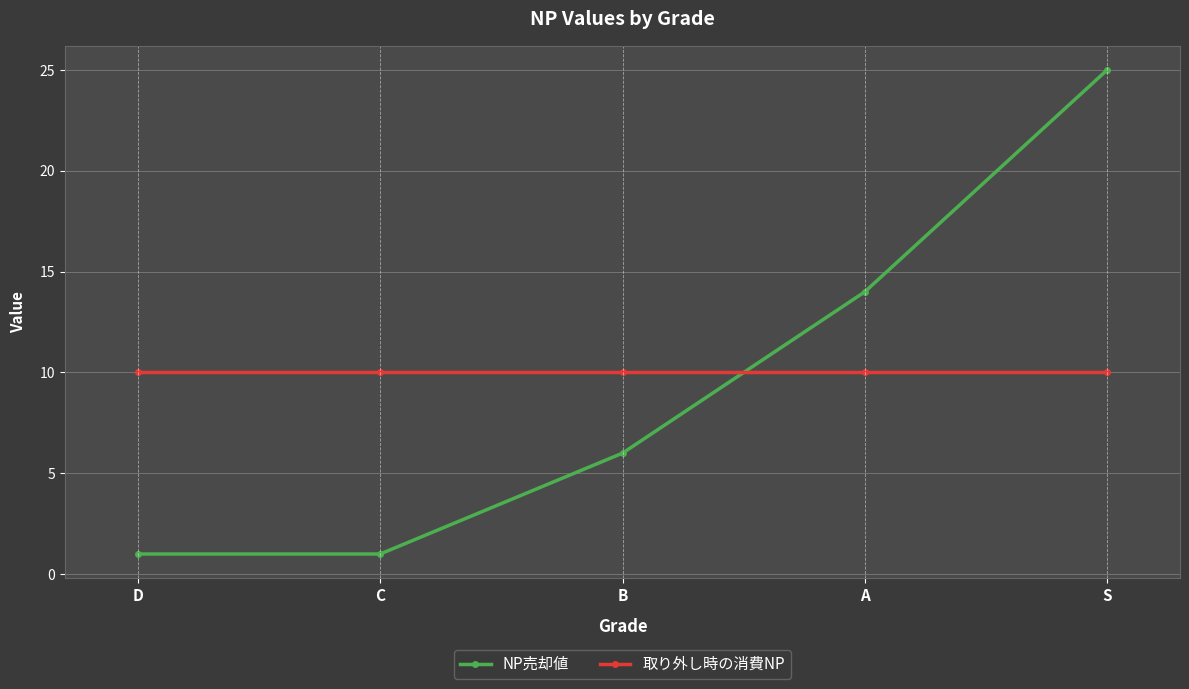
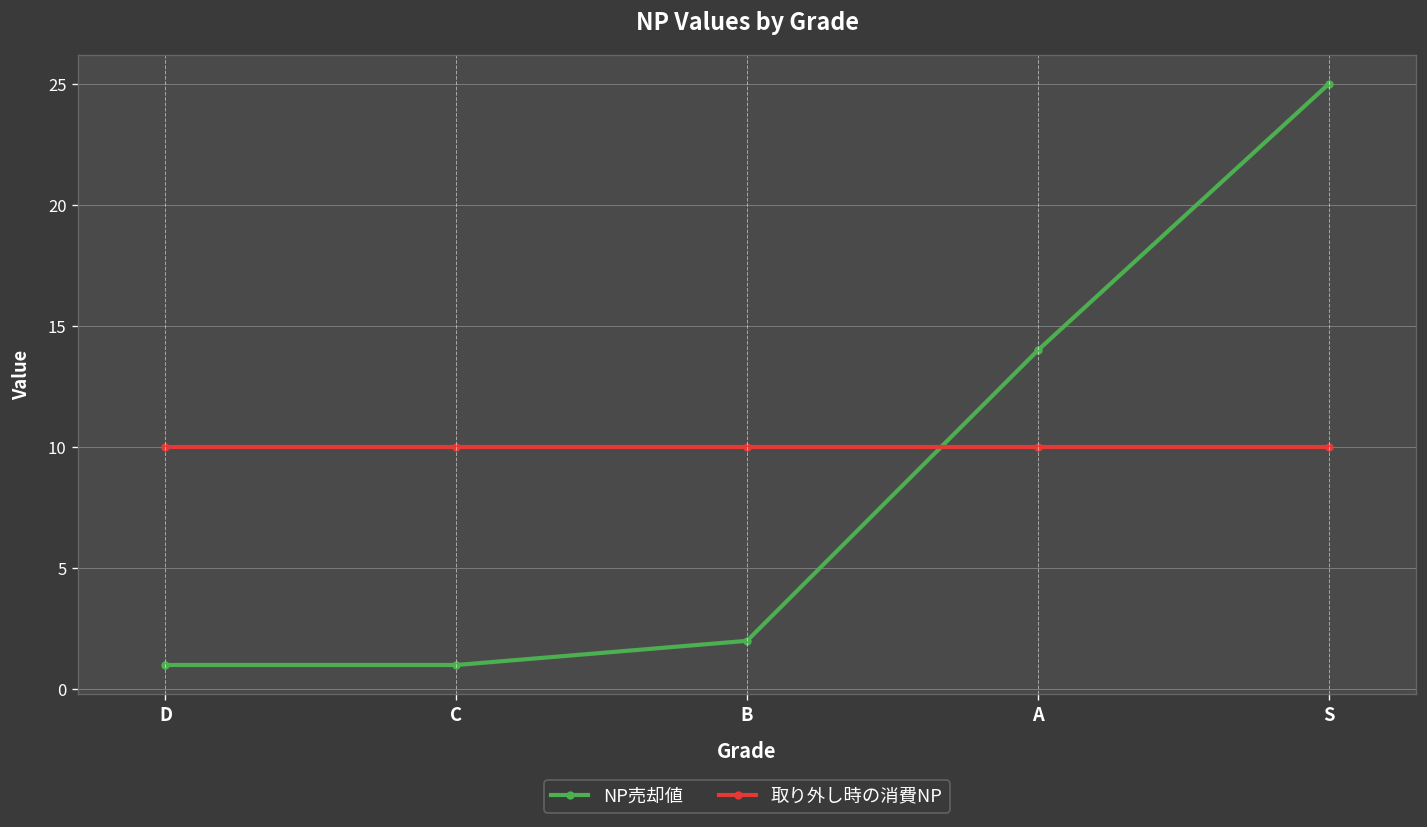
  {
    "NP売却値": {
      "D": 1,
      "C": 1,
-     "B": 6,
+     "B": 2,
      "A": 14,
      "S": 25
    },
    "取り外し時の消費NP": {
      "D": 10,
      "C": 10,
      "B": 10,
      "A": 10,
      "S": 10
    }
  }
